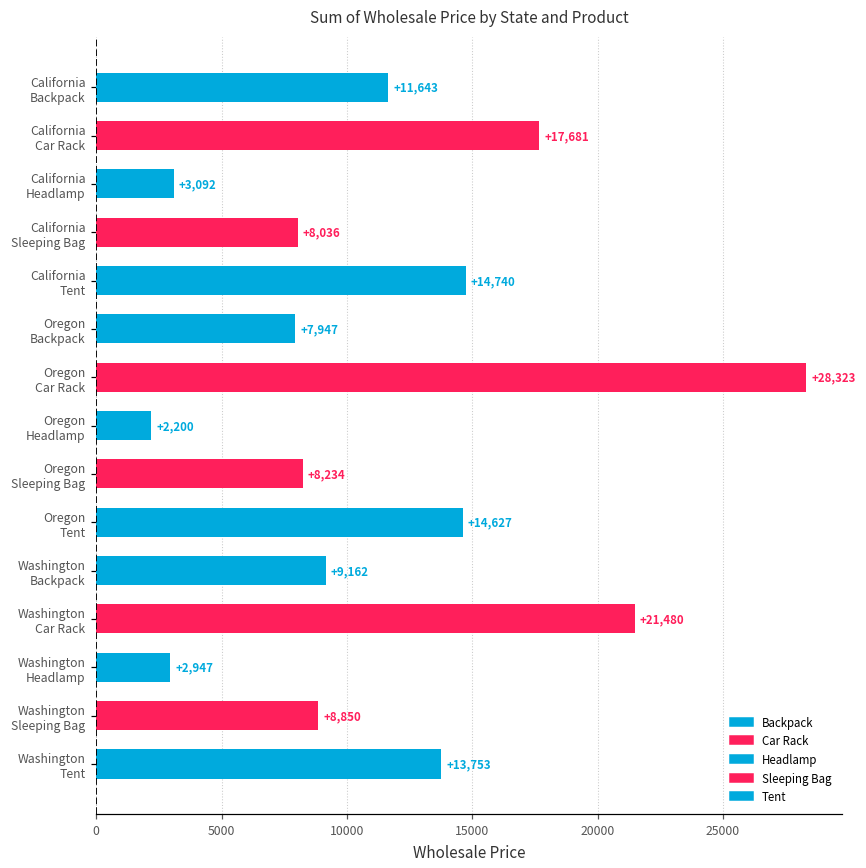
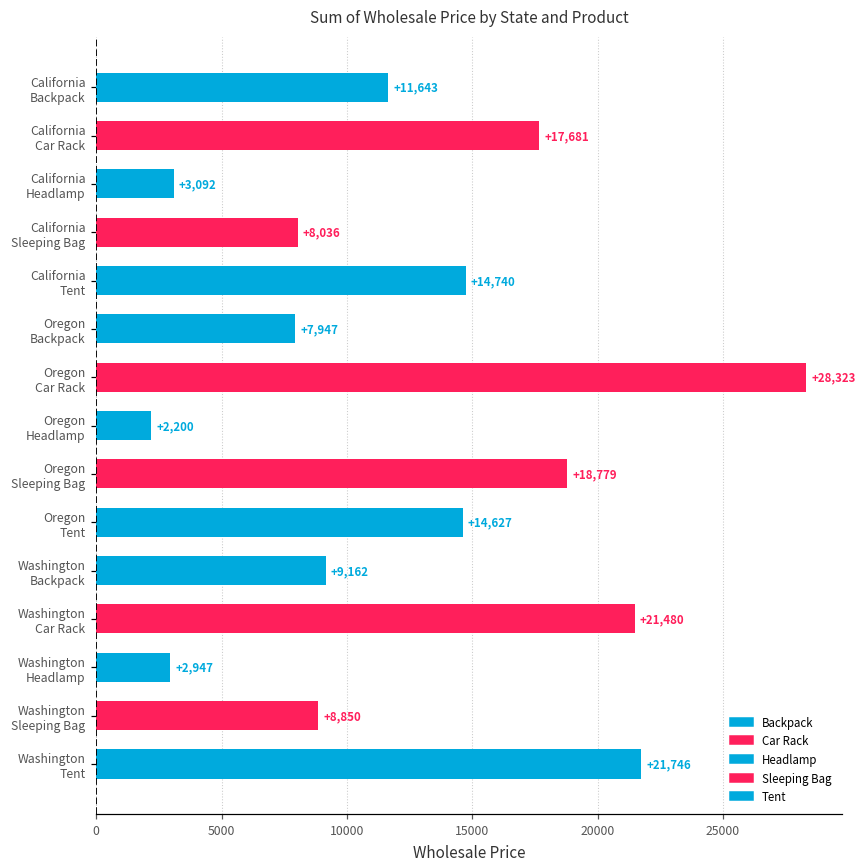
  {
    "California Backpack": "+11,643",
    "California Car Rack": "+17,681",
    "California Headlamp": "+3,092",
    "California Sleeping Bag": "+8,036",
    "California Tent": "+14,740",
    "Oregon Backpack": "+7,947",
    "Oregon Car Rack": "+28,323",
    "Oregon Headlamp": "+2,200",
-   "Oregon Sleeping Bag": "+8,234",
+   "Oregon Sleeping Bag": "+18,779",
    "Oregon Tent": "+14,627",
    "Washington Backpack": "+9,162",
    "Washington Car Rack": "+21,480",
    "Washington Headlamp": "+2,947",
    "Washington Sleeping Bag": "+8,850",
-   "Washington Tent": "+13,753"
+   "Washington Tent": "+21,746"
  }
